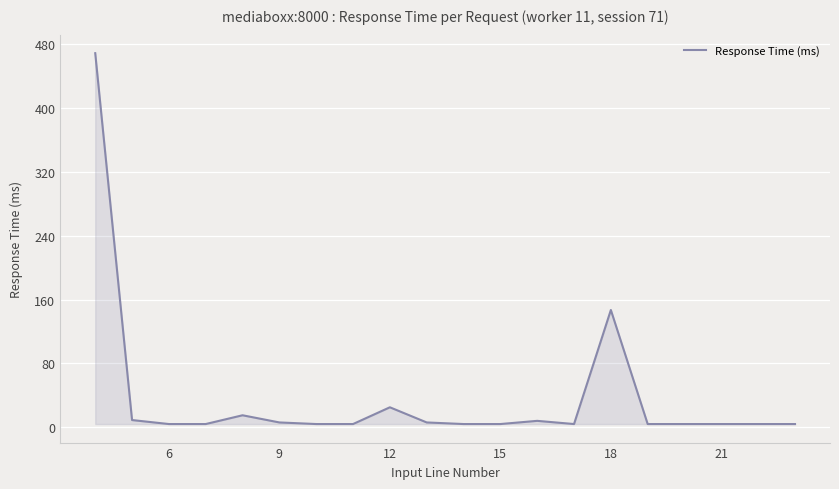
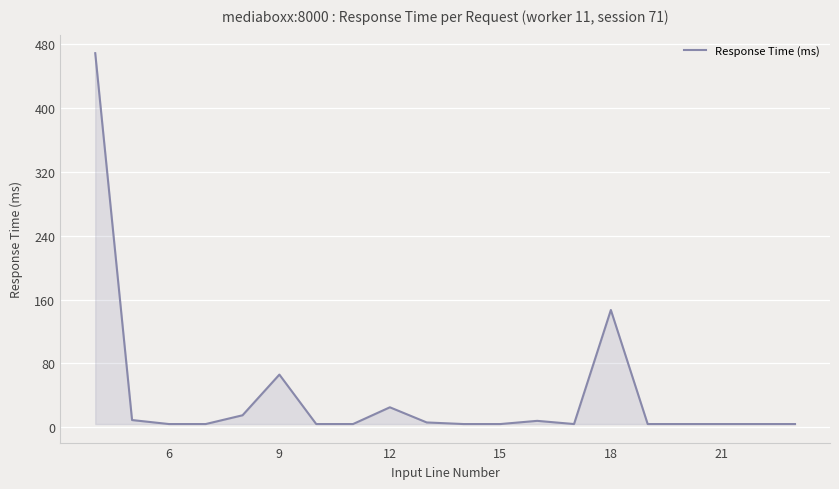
  {
    "6": 0,
-   "9": 10,
+   "9": 70,
    "12": 30,
    "15": 0,
    "18": 150,
    "21": 0
  }
